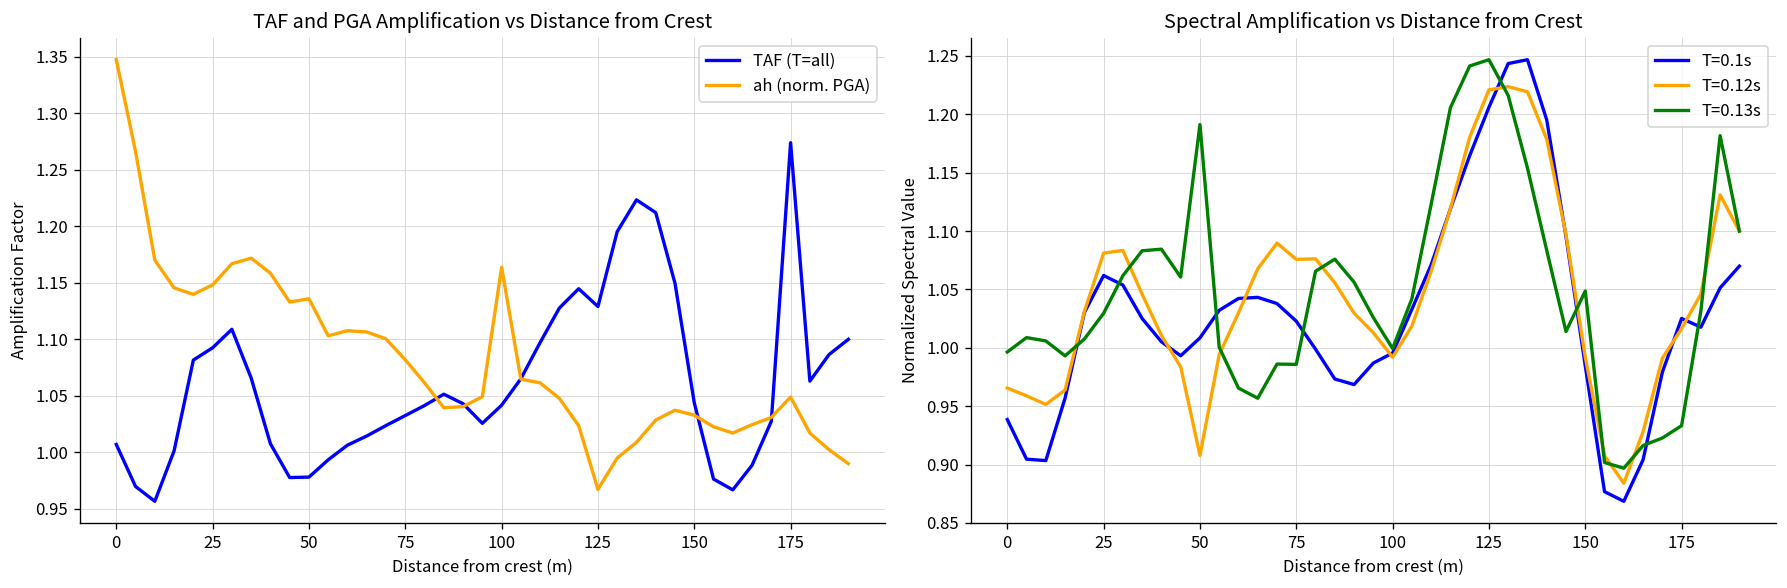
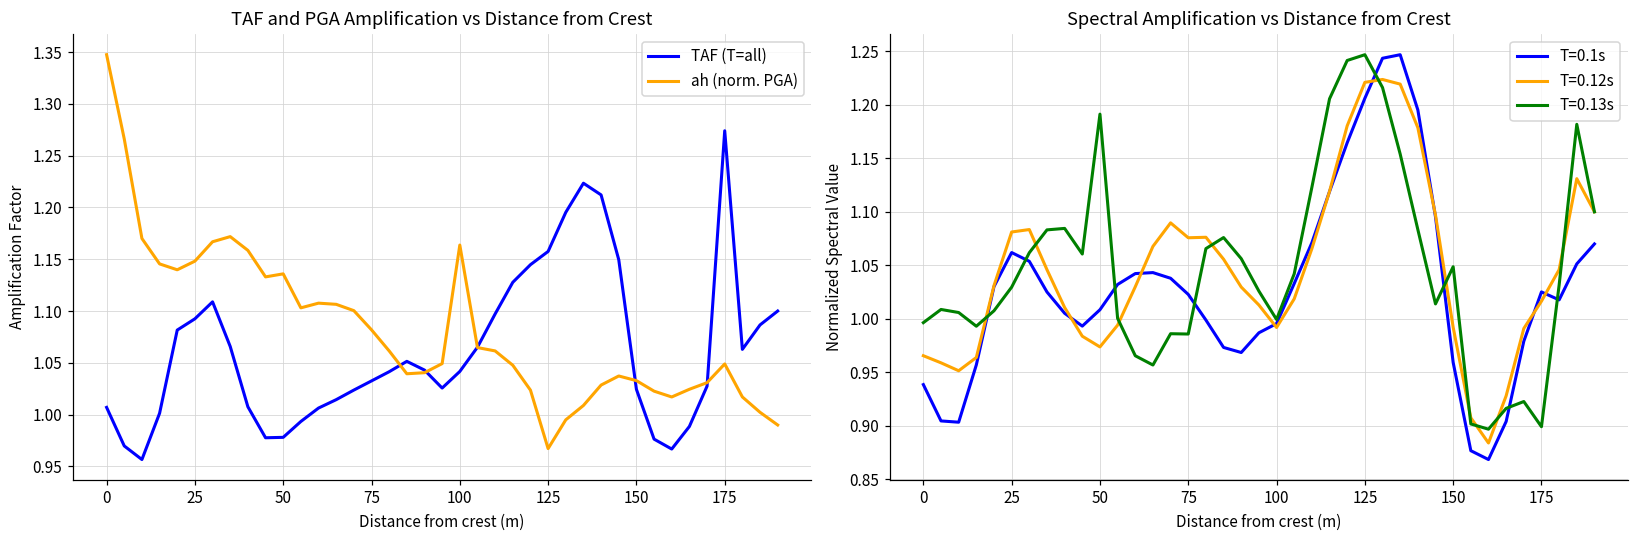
  {
    "TAF and PGA Amplification vs Distance from Crest": {
      "TAF (T=all)": {
        "0": 1.01,
        "25": 1.09,
        "50": 0.98,
        "75": 1.03,
        "100": 1.04,
-       "125": 1.13,
-       "150": 1.04,
+       "125": 1.16,
+       "150": 1.02,
        "175": 1.27
      },
      "ah (norm. PGA)": {
        "0": 1.35,
        "25": 1.15,
        "50": 1.14,
        "75": 1.08,
        "100": 1.16,
        "125": 0.97,
        "150": 1.03,
        "175": 1.05
      }
    },
    "Spectral Amplification vs Distance from Crest": {
      "T=0.1s": {
        "0": 0.94,
        "25": 1.06,
        "50": 1.01,
        "75": 1.02,
        "100": 1.00,
        "125": 1.21,
-       "150": 0.98,
+       "150": 0.96,
        "175": 1.03
      },
      "T=0.12s": {
        "0": 0.97,
        "25": 1.08,
-       "50": 0.91,
+       "50": 0.97,
        "75": 1.08,
        "100": 0.99,
        "125": 1.22,
        "150": 0.99,
        "175": 1.02
      },
      "T=0.13s": {
        "0": 1.00,
        "25": 1.03,
        "50": 1.19,
        "75": 0.99,
        "100": 1.00,
        "125": 1.25,
        "150": 1.05,
-       "175": 0.93
+       "175": 0.90
      }
    }
  }
